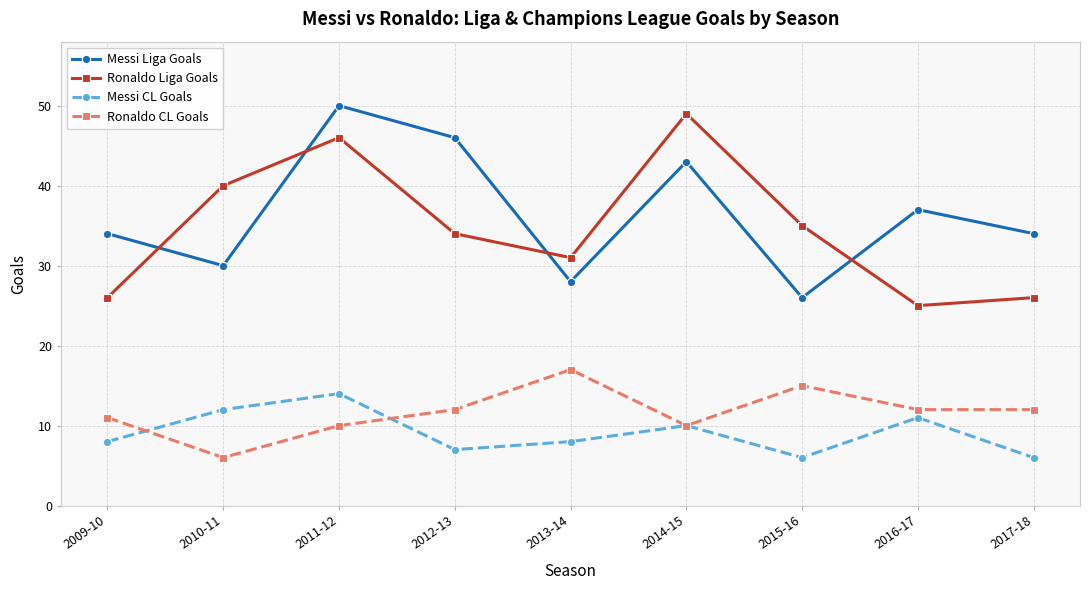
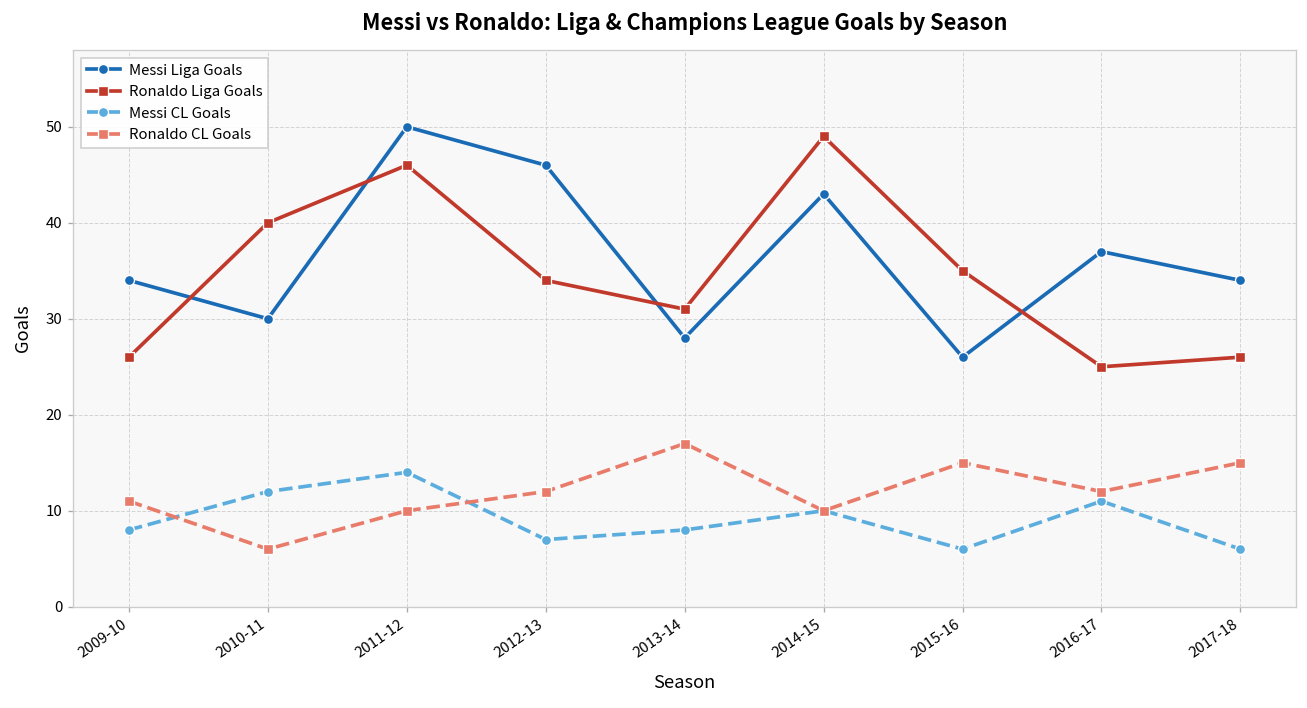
  {
    "Messi Liga Goals": {
      "2009-10": 34,
      "2010-11": 30,
      "2011-12": 50,
      "2012-13": 46,
      "2013-14": 28,
      "2014-15": 43,
      "2015-16": 26,
      "2016-17": 37,
      "2017-18": 34
    },
    "Ronaldo Liga Goals": {
      "2009-10": 26,
      "2010-11": 40,
      "2011-12": 46,
      "2012-13": 34,
      "2013-14": 31,
      "2014-15": 49,
      "2015-16": 35,
      "2016-17": 25,
      "2017-18": 26
    },
    "Messi CL Goals": {
      "2009-10": 8,
      "2010-11": 12,
      "2011-12": 14,
      "2012-13": 7,
      "2013-14": 8,
      "2015-16": 6,
      "2016-17": 11,
      "2017-18": 6
    },
    "Ronaldo CL Goals": {
      "2009-10": 11,
      "2010-11": 6,
      "2011-12": 10,
      "2012-13": 12,
      "2013-14": 17,
      "2015-16": 15,
      "2016-17": 12,
-     "2017-18": 12
+     "2017-18": 15
    }
  }
